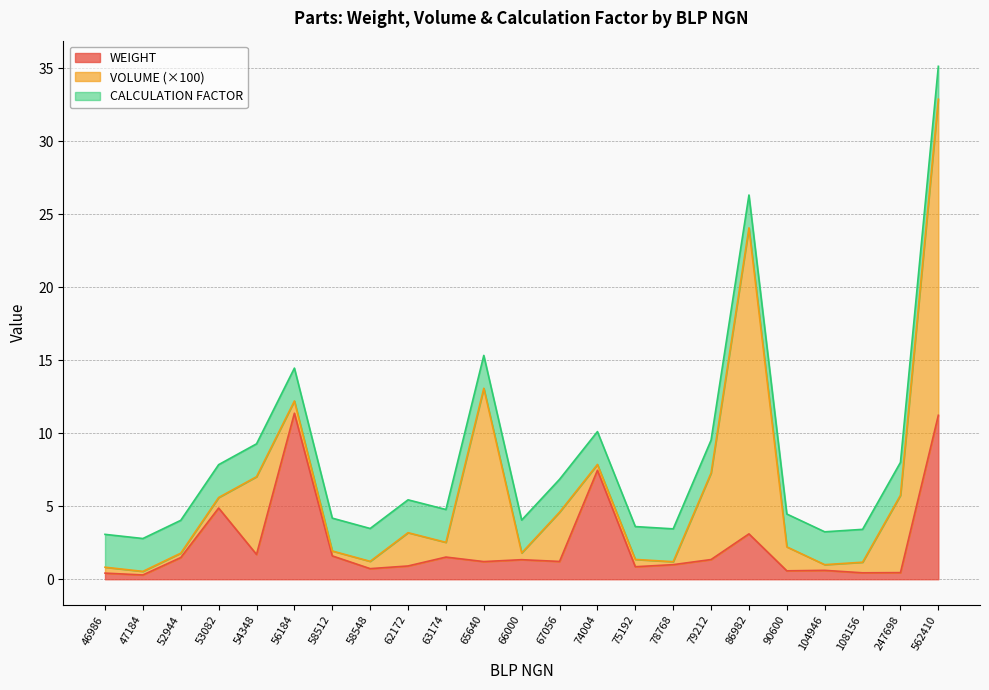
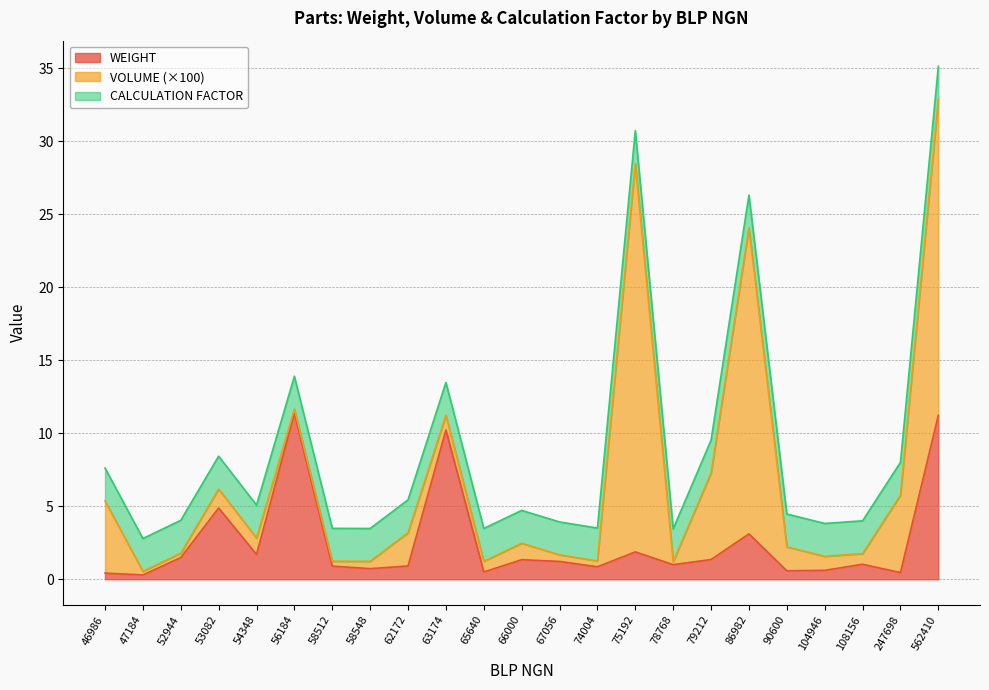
  {
    "WEIGHT": {
      "46986": 0.4,
      "47184": 0.3,
      "52944": 1.5,
      "53082": 4.9,
      "54348": 1.7,
      "56184": 11.4,
-     "58512": 1.6,
+     "58512": 0.9,
      "58548": 0.7,
      "62172": 0.9,
-     "63174": 1.5,
-     "65640": 1.2,
+     "63174": 10.2,
+     "65640": 0.5,
      "66000": 1.3,
      "67056": 1.2,
-     "74004": 7.5,
-     "75192": 0.9,
+     "74004": 0.9,
+     "75192": 1.9,
      "78768": 1.0,
      "79212": 1.4,
      "86982": 3.1,
      "90600": 0.6,
      "104946": 0.6,
-     "108156": 0.4,
+     "108156": 1.0,
      "247698": 0.5,
      "562410": 11.2
    },
    "VOLUME (×100)": {
-     "46986": 0.4,
+     "46986": 4.9,
      "47184": 0.2,
      "52944": 0.3,
-     "53082": 0.7,
-     "54348": 5.3,
-     "56184": 0.8,
+     "53082": 1.3,
+     "54348": 1.1,
+     "56184": 0.3,
      "58512": 0.3,
      "58548": 0.5,
      "62172": 2.3,
      "63174": 1.0,
-     "65640": 11.9,
-     "66000": 0.5,
-     "67056": 3.4,
+     "65640": 0.7,
+     "66000": 1.1,
+     "67056": 0.5,
      "74004": 0.4,
-     "75192": 0.5,
+     "75192": 26.6,
      "78768": 0.2,
      "79212": 5.9,
      "86982": 21.0,
      "90600": 1.6,
-     "104946": 0.4,
+     "104946": 1.0,
      "108156": 0.7,
      "247698": 5.3,
      "562410": 21.6
    },
    "CALCULATION FACTOR": {
      "46986": 2.3,
      "47184": 2.3,
      "52944": 2.2,
      "53082": 2.3,
      "54348": 2.3,
      "56184": 2.3,
      "58512": 2.3,
      "58548": 2.3,
      "62172": 2.3,
      "63174": 2.3,
      "65640": 2.3,
      "66000": 2.3,
      "67056": 2.3,
      "74004": 2.3,
      "75192": 2.3,
      "78768": 2.3,
      "79212": 2.3,
      "86982": 2.3,
      "90600": 2.3,
      "104946": 2.3,
      "108156": 2.3,
      "247698": 2.2,
      "562410": 2.3
    }
  }
